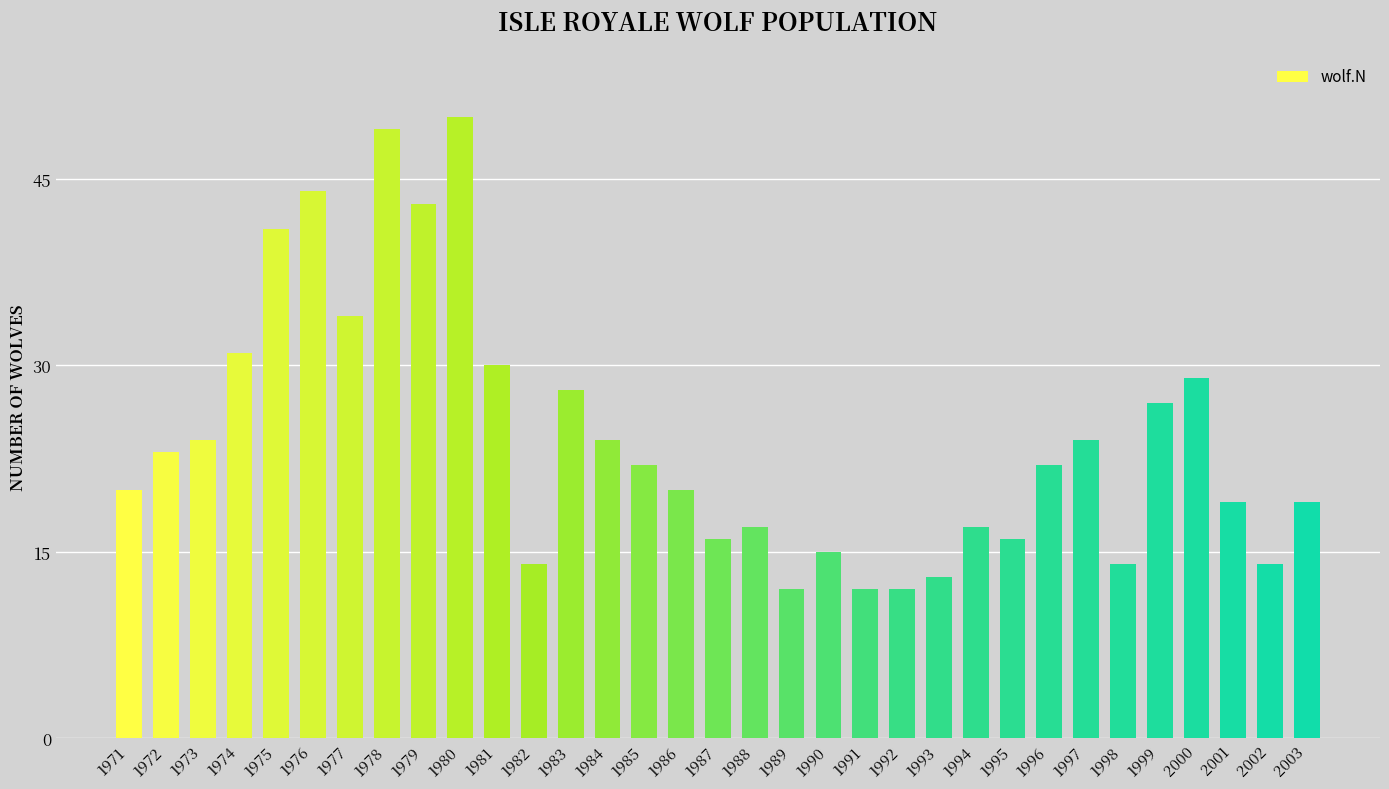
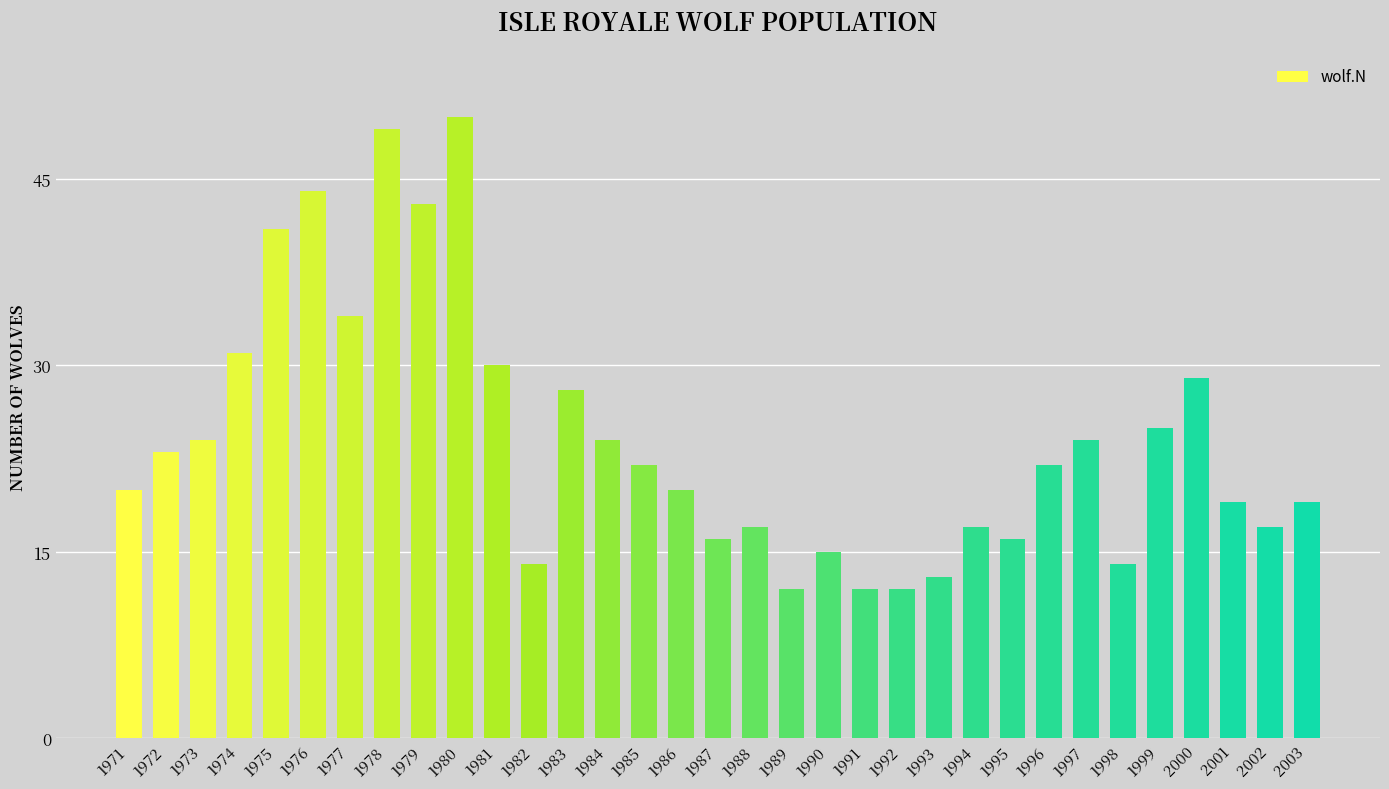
  {
    "1971": 20,
    "1972": 23,
    "1973": 24,
    "1974": 31,
    "1975": 41,
    "1976": 44,
    "1977": 34,
    "1978": 49,
    "1979": 43,
    "1980": 50,
    "1981": 30,
    "1982": 14,
    "1983": 28,
    "1984": 24,
    "1985": 22,
    "1986": 20,
    "1987": 16,
    "1988": 17,
    "1989": 12,
    "1990": 15,
    "1991": 12,
    "1992": 12,
    "1993": 13,
    "1994": 17,
    "1995": 16,
    "1996": 22,
    "1997": 24,
    "1998": 14,
-   "1999": 27,
+   "1999": 25,
    "2000": 29,
    "2001": 19,
-   "2002": 14,
+   "2002": 17,
    "2003": 19
  }
